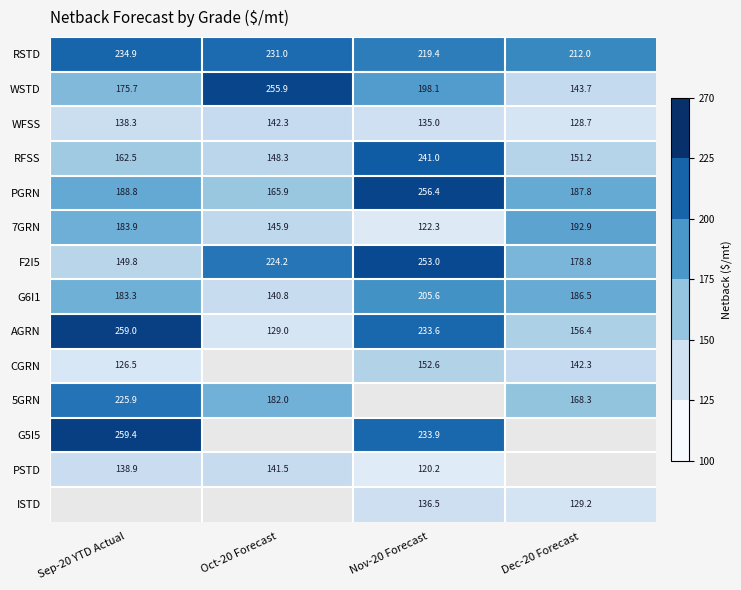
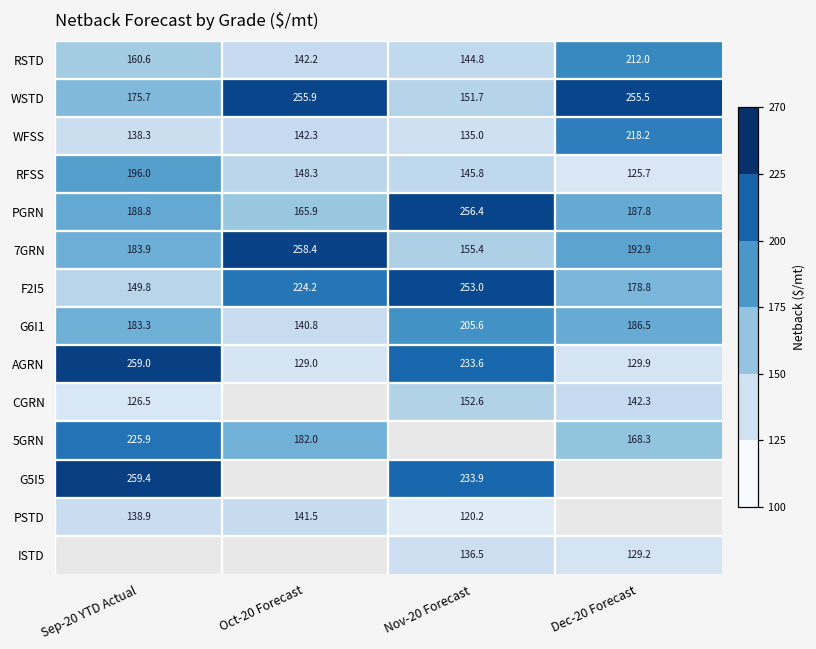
  {
    "RSTD": {
-     "Sep-20 YTD Actual": 234.9,
-     "Oct-20 Forecast": 231.0,
-     "Nov-20 Forecast": 219.4,
+     "Sep-20 YTD Actual": 160.6,
+     "Oct-20 Forecast": 142.2,
+     "Nov-20 Forecast": 144.8,
      "Dec-20 Forecast": 212.0
    },
    "WSTD": {
      "Sep-20 YTD Actual": 175.7,
      "Oct-20 Forecast": 255.9,
-     "Nov-20 Forecast": 198.1,
-     "Dec-20 Forecast": 143.7
+     "Nov-20 Forecast": 151.7,
+     "Dec-20 Forecast": 255.5
    },
    "WFSS": {
      "Sep-20 YTD Actual": 138.3,
      "Oct-20 Forecast": 142.3,
      "Nov-20 Forecast": 135.0,
-     "Dec-20 Forecast": 128.7
+     "Dec-20 Forecast": 218.2
    },
    "RFSS": {
-     "Sep-20 YTD Actual": 162.5,
+     "Sep-20 YTD Actual": 196.0,
      "Oct-20 Forecast": 148.3,
-     "Nov-20 Forecast": 241.0,
-     "Dec-20 Forecast": 151.2
+     "Nov-20 Forecast": 145.8,
+     "Dec-20 Forecast": 125.7
    },
    "PGRN": {
      "Sep-20 YTD Actual": 188.8,
      "Oct-20 Forecast": 165.9,
      "Nov-20 Forecast": 256.4,
      "Dec-20 Forecast": 187.8
    },
    "7GRN": {
      "Sep-20 YTD Actual": 183.9,
-     "Oct-20 Forecast": 145.9,
-     "Nov-20 Forecast": 122.3,
+     "Oct-20 Forecast": 258.4,
+     "Nov-20 Forecast": 155.4,
      "Dec-20 Forecast": 192.9
    },
    "F2I5": {
      "Sep-20 YTD Actual": 149.8,
      "Oct-20 Forecast": 224.2,
      "Nov-20 Forecast": 253.0,
      "Dec-20 Forecast": 178.8
    },
    "G6I1": {
      "Sep-20 YTD Actual": 183.3,
      "Oct-20 Forecast": 140.8,
      "Nov-20 Forecast": 205.6,
      "Dec-20 Forecast": 186.5
    },
    "AGRN": {
      "Sep-20 YTD Actual": 259.0,
      "Oct-20 Forecast": 129.0,
      "Nov-20 Forecast": 233.6,
-     "Dec-20 Forecast": 156.4
+     "Dec-20 Forecast": 129.9
    },
    "CGRN": {
      "Sep-20 YTD Actual": 126.5,
      "Nov-20 Forecast": 152.6,
      "Dec-20 Forecast": 142.3
    },
    "5GRN": {
      "Sep-20 YTD Actual": 225.9,
      "Oct-20 Forecast": 182.0,
      "Dec-20 Forecast": 168.3
    },
    "G5I5": {
      "Sep-20 YTD Actual": 259.4,
      "Nov-20 Forecast": 233.9
    },
    "PSTD": {
      "Sep-20 YTD Actual": 138.9,
      "Oct-20 Forecast": 141.5,
      "Nov-20 Forecast": 120.2
    },
    "ISTD": {
      "Nov-20 Forecast": 136.5,
      "Dec-20 Forecast": 129.2
    }
  }
